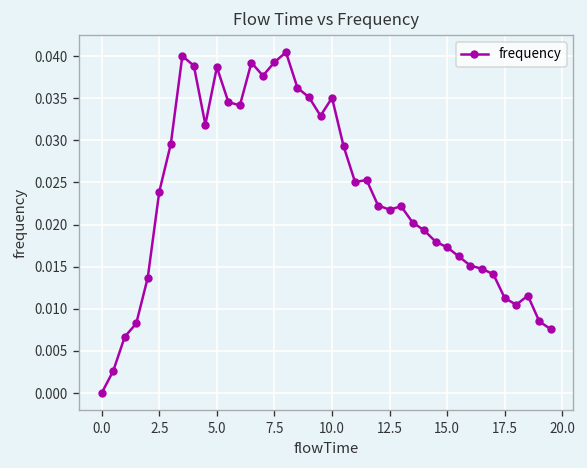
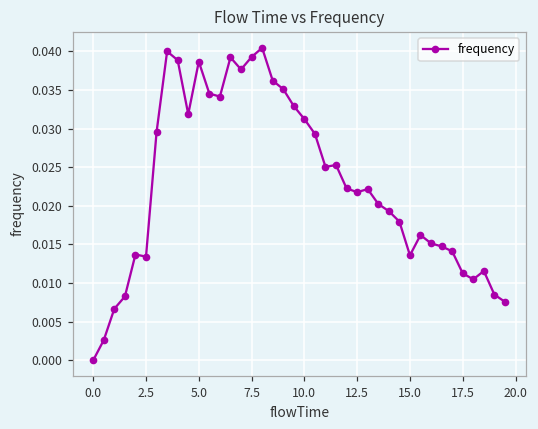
  {
    "0.0": 0.000,
-   "2.5": 0.024,
+   "2.5": 0.013,
    "5.0": 0.039,
    "7.5": 0.039,
-   "10.0": 0.035,
+   "10.0": 0.031,
    "12.5": 0.022,
-   "15.0": 0.017,
+   "15.0": 0.014,
    "17.5": 0.011
  }
